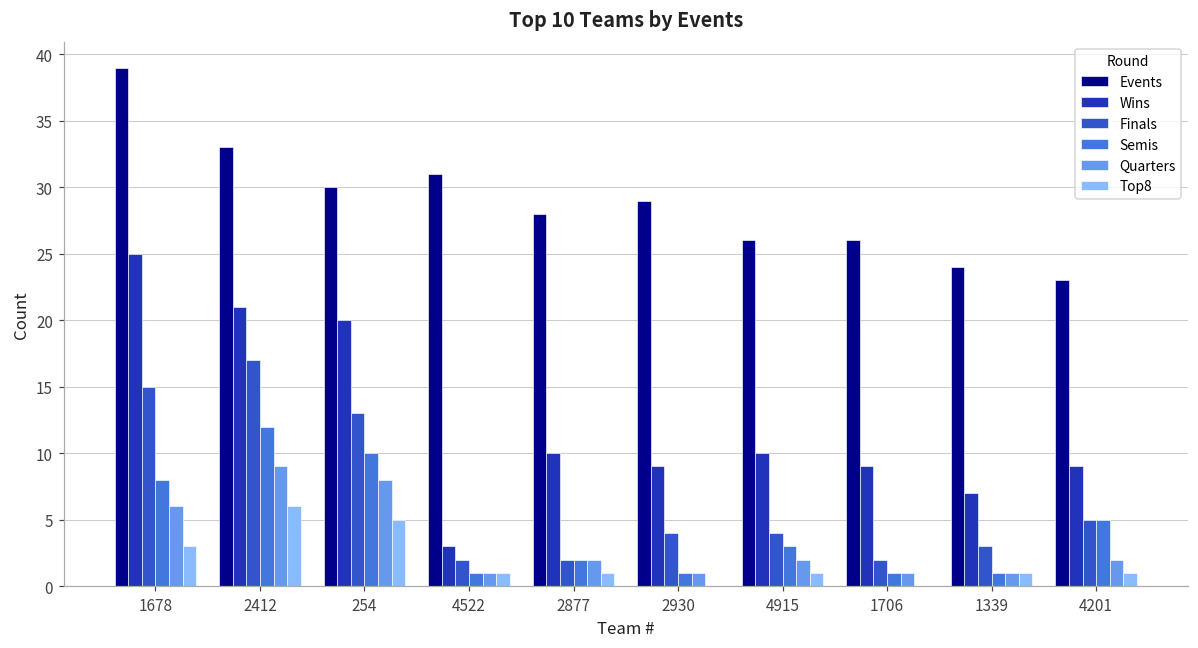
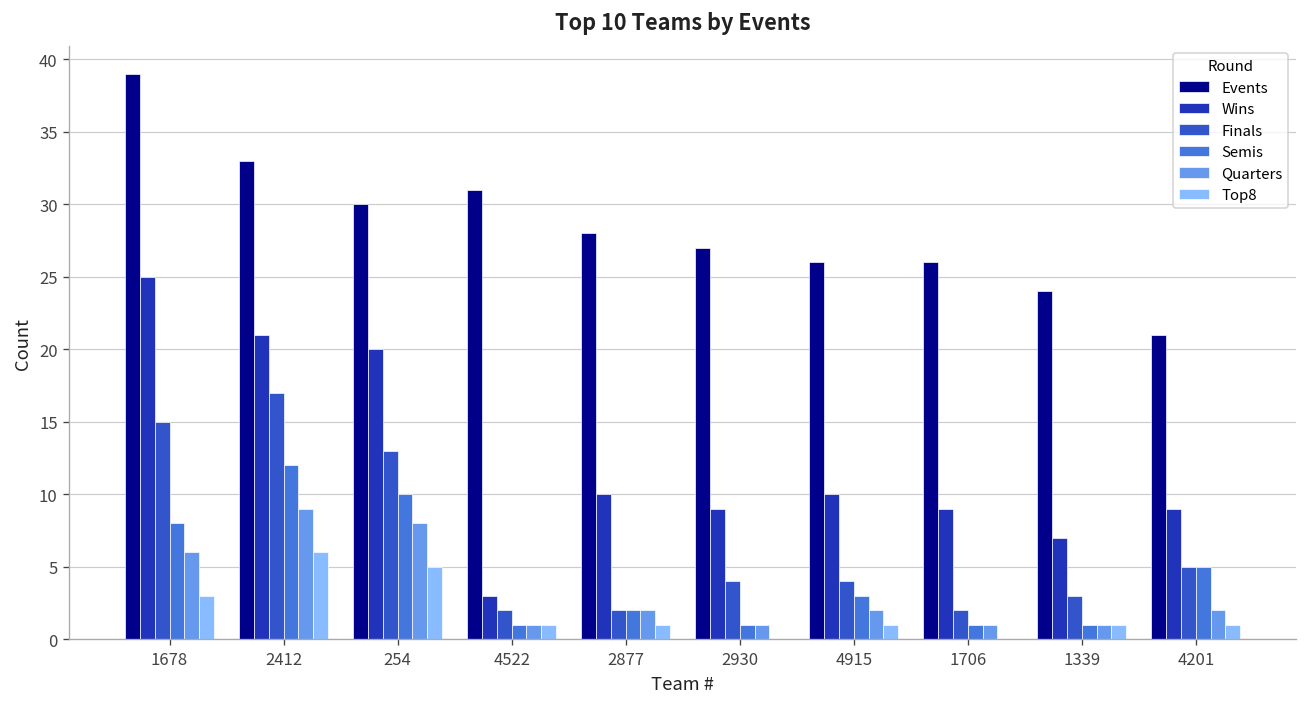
  {
    "Events": {
      "1678": 39,
      "2412": 33,
      "254": 30,
      "4522": 31,
      "2877": 28,
-     "2930": 29,
+     "2930": 27,
      "4915": 26,
      "1706": 26,
      "1339": 24,
-     "4201": 23
+     "4201": 21
    }
  }
